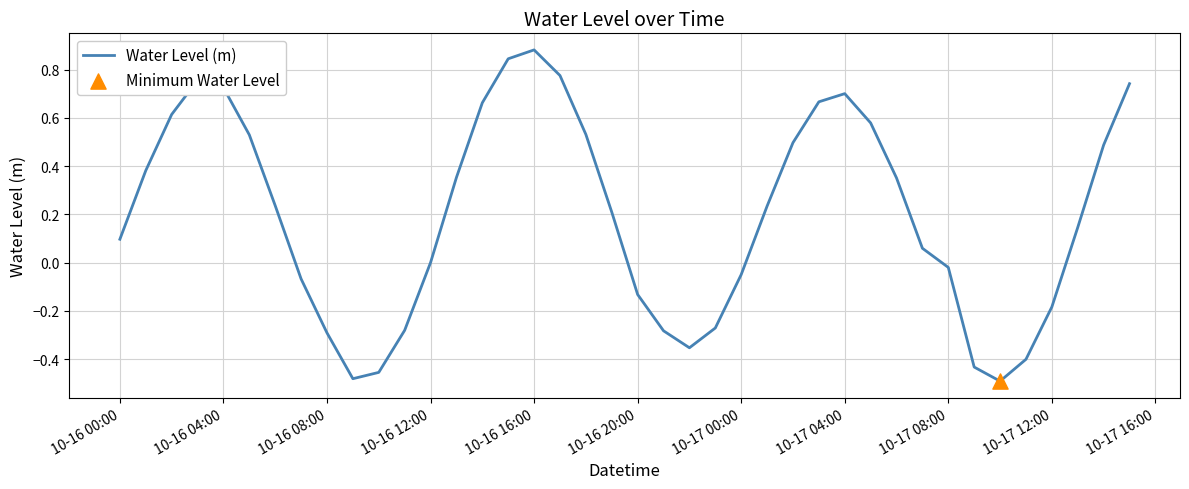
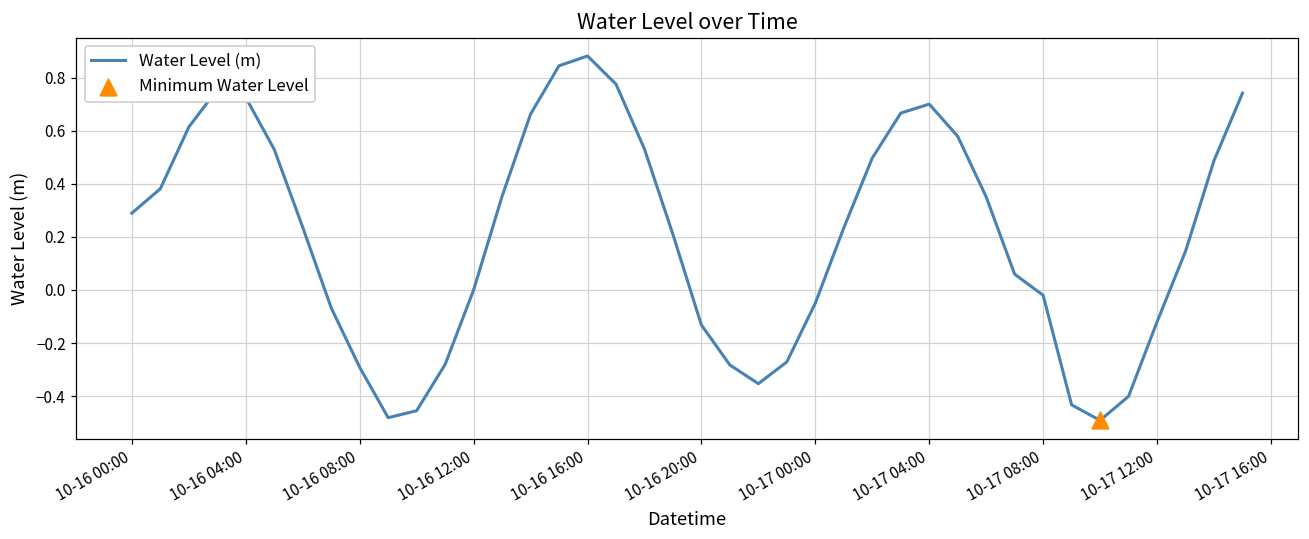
  {
    "Water Level (m)": {
-     "10-16 00:00": 0.10,
+     "10-16 00:00": 0.29,
      "10-16 08:00": -0.29,
      "10-16 12:00": 0.00,
      "10-16 16:00": 0.88,
      "10-16 20:00": -0.13,
      "10-17 00:00": -0.05,
      "10-17 04:00": 0.70,
      "10-17 08:00": -0.02,
-     "10-17 12:00": -0.18
+     "10-17 12:00": -0.12
    }
  }
